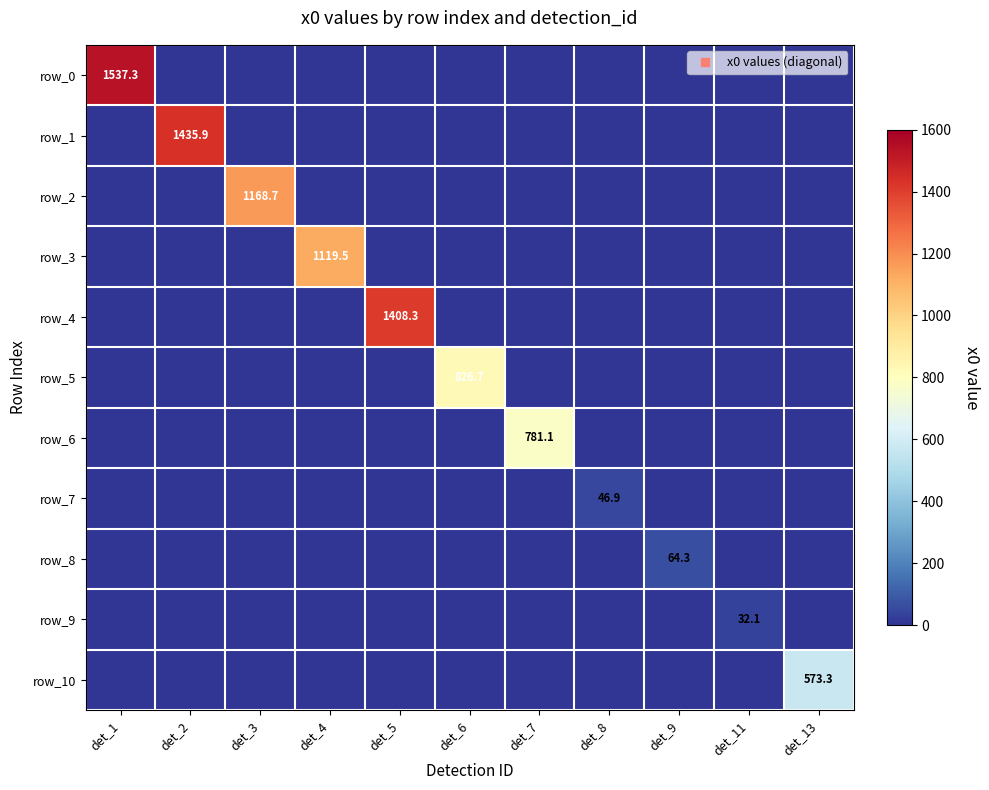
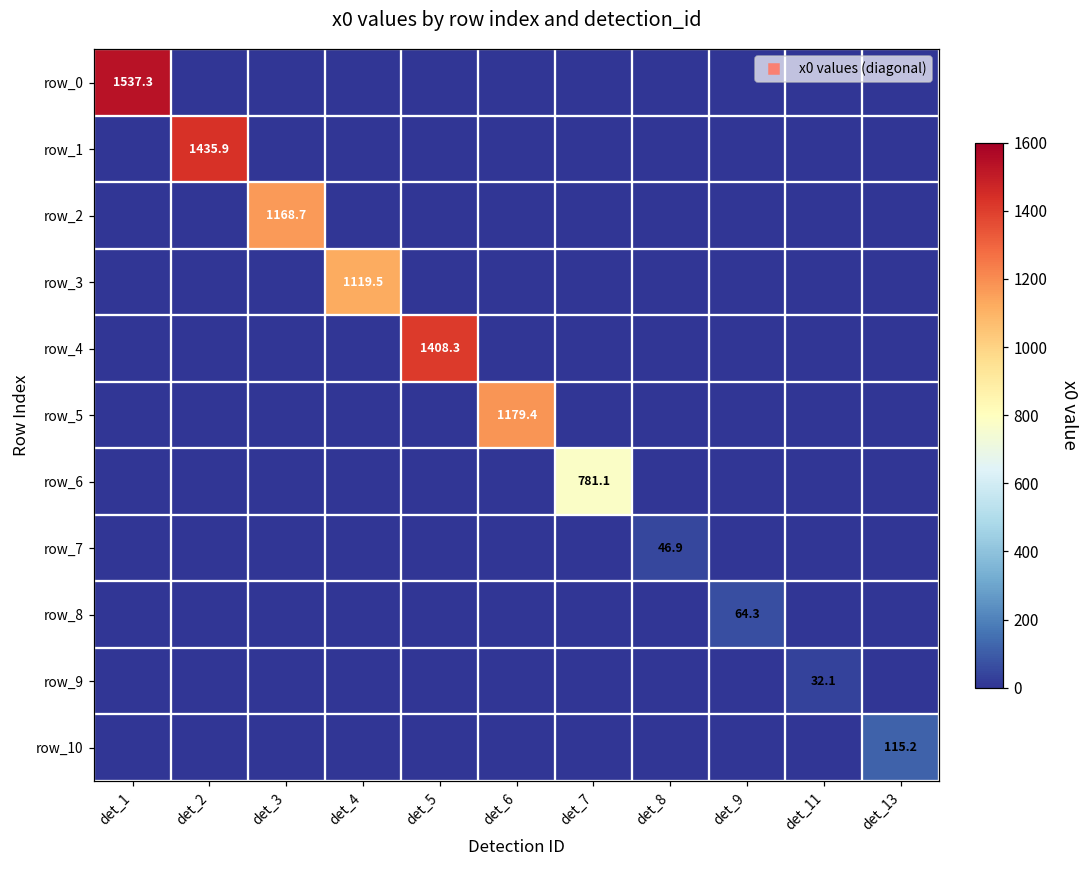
  {
    "row_0": {
      "det_1": 1537.3
    },
    "row_1": {
      "det_2": 1435.9
    },
    "row_2": {
      "det_3": 1168.7
    },
    "row_3": {
      "det_4": 1119.5
    },
    "row_4": {
      "det_5": 1408.3
    },
    "row_5": {
-     "det_6": 826.7
+     "det_6": 1179.4
    },
    "row_6": {
      "det_7": 781.1
    },
    "row_7": {
      "det_8": 46.9
    },
    "row_8": {
      "det_9": 64.3
    },
    "row_9": {
      "det_11": 32.1
    },
    "row_10": {
-     "det_13": 573.3
+     "det_13": 115.2
    }
  }
